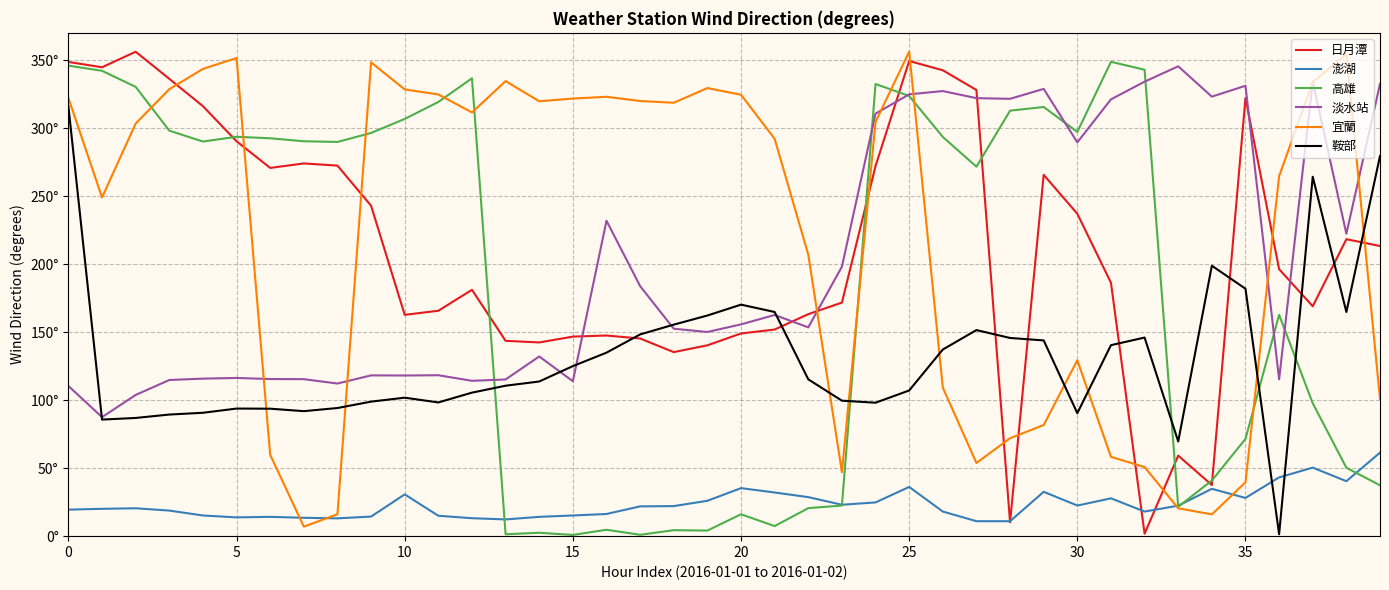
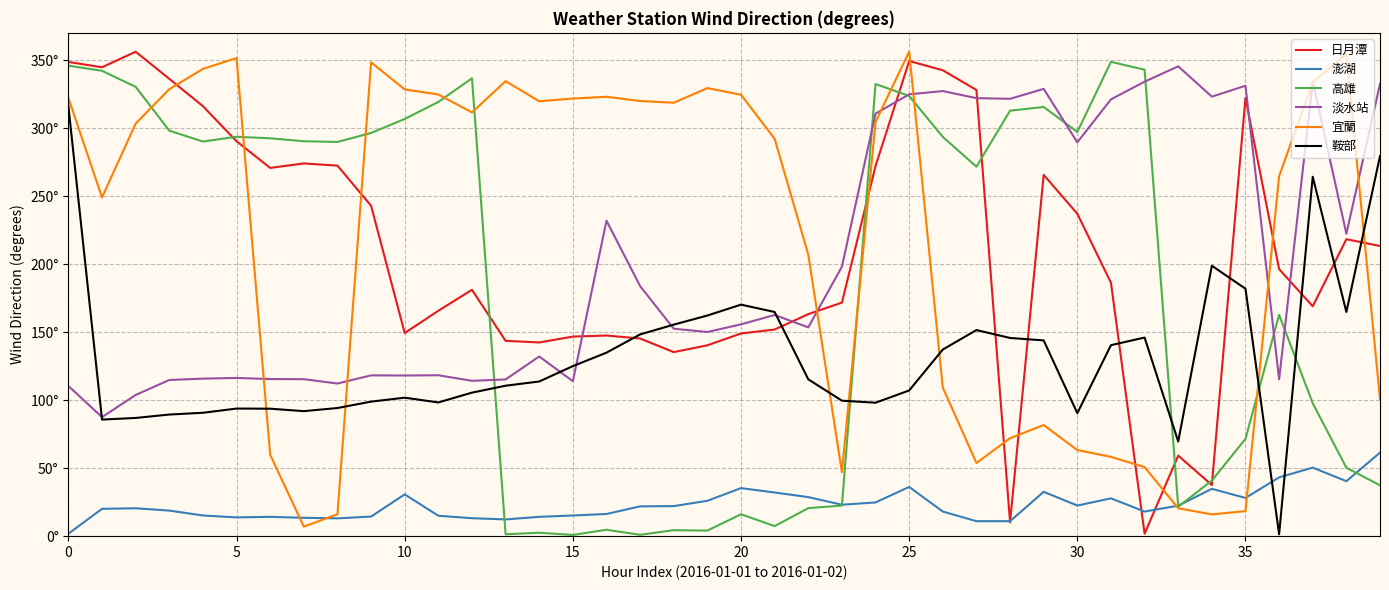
  {
    "日月潭": {
      "0": "349°",
      "5": "290°",
-     "10": "163°",
+     "10": "149°",
      "15": "147°",
      "20": "149°",
      "25": "349°",
      "30": "237°",
      "35": "322°"
    },
    "澎湖": {
-     "0": "20°",
+     "0": "2°",
      "5": "14°",
      "10": "31°",
      "15": "15°",
      "20": "35°",
      "25": "36°",
      "30": "23°",
      "35": "28°"
    },
    "高雄": {
      "0": "346°",
      "5": "294°",
      "10": "307°",
      "15": "1°",
      "20": "16°",
      "30": "297°",
      "35": "72°"
    },
    "淡水站": {
      "0": "110°",
      "5": "116°",
      "10": "118°",
      "15": "114°",
      "20": "156°",
      "30": "290°",
      "35": "331°"
    },
    "宜蘭": {
      "0": "322°",
      "5": "352°",
      "10": "328°",
      "15": "322°",
      "20": "325°",
      "25": "356°",
-     "30": "129°",
-     "35": "40°"
+     "30": "63°",
+     "35": "18°"
    },
    "鞍部": {
      "0": "316°",
      "5": "94°",
      "10": "102°",
      "15": "125°",
      "20": "170°",
      "25": "107°",
      "30": "90°",
      "35": "182°"
    }
  }
